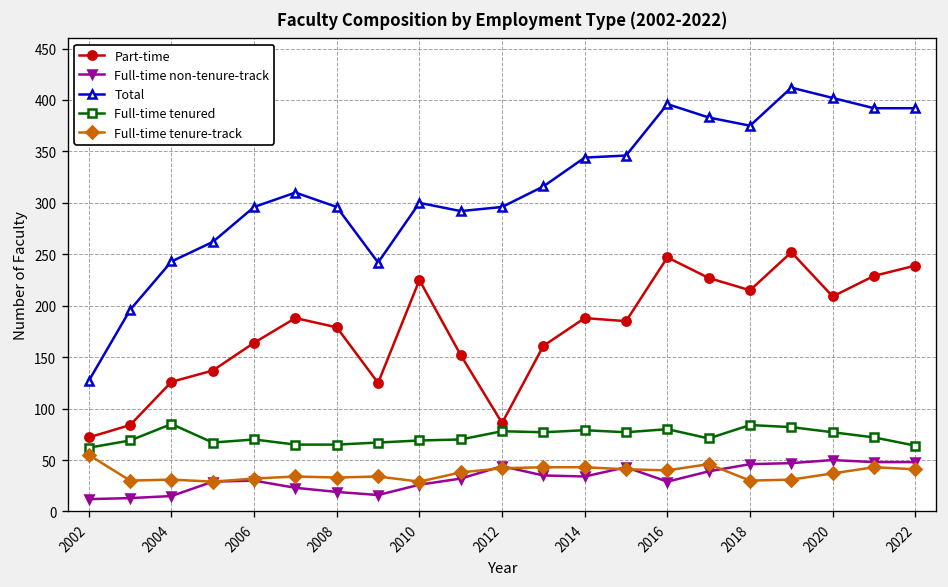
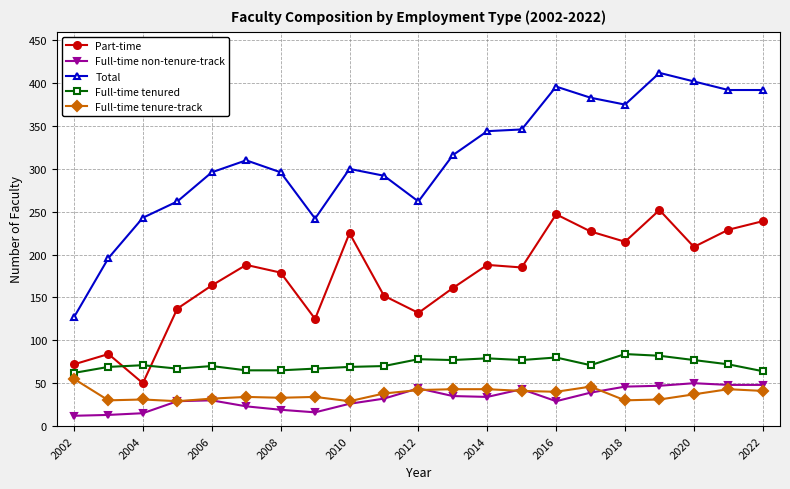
  {
    "Part-time": {
      "2002": 70,
-     "2004": 130,
+     "2004": 50,
      "2006": 160,
      "2008": 180,
      "2010": 230,
-     "2012": 90,
+     "2012": 130,
      "2014": 190,
      "2016": 250,
      "2018": 220,
      "2020": 210,
      "2022": 240
    },
    "Full-time non-tenure-track": {
      "2002": 10,
      "2004": 20,
      "2008": 20,
      "2010": 30,
      "2014": 30,
      "2016": 30,
      "2018": 50,
      "2020": 50,
      "2022": 50
    },
    "Total": {
      "2002": 130,
      "2004": 240,
      "2006": 300,
      "2008": 300,
      "2010": 300,
-     "2012": 300,
+     "2012": 260,
      "2014": 340,
      "2016": 400,
      "2018": 380,
      "2020": 400,
      "2022": 390
    },
    "Full-time tenured": {
      "2002": 60,
-     "2004": 90,
+     "2004": 70,
      "2006": 70,
      "2008": 70,
      "2010": 70,
      "2012": 80,
      "2014": 80,
      "2016": 80,
      "2018": 80,
      "2020": 80,
      "2022": 60
    },
    "Full-time tenure-track": {
      "2002": 60,
      "2004": 30,
      "2008": 30,
      "2010": 30,
      "2014": 40,
      "2016": 40,
      "2018": 30,
      "2020": 40,
      "2022": 40
    }
  }
